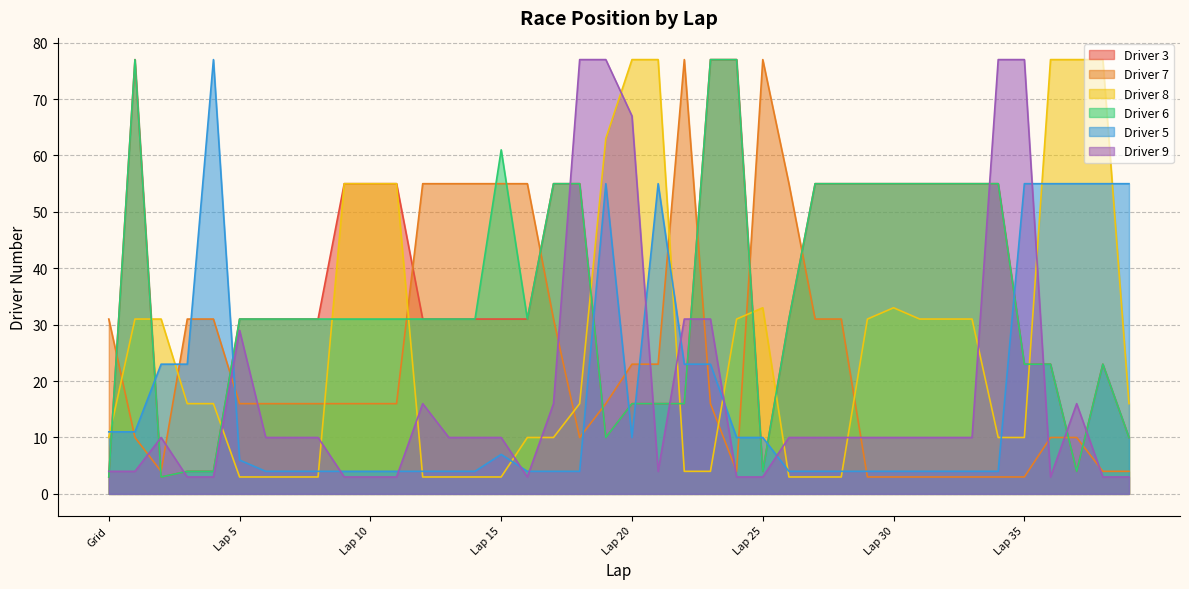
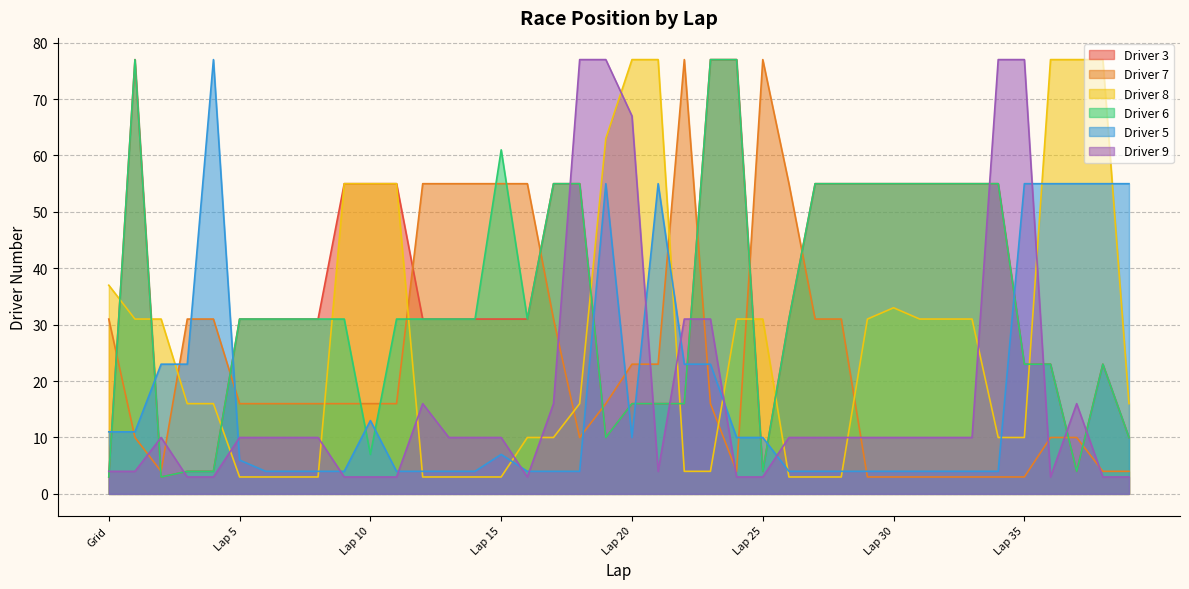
  {
    "Driver 8": {
-     "Grid": 10,
+     "Grid": 37,
      "Lap 5": 3,
      "Lap 15": 3,
      "Lap 20": 77,
-     "Lap 25": 33,
+     "Lap 25": 31,
      "Lap 30": 33,
      "Lap 35": 10
    },
    "Driver 6": {
-     "Lap 10": 31,
+     "Lap 10": 7,
      "Lap 15": 61
    },
    "Driver 5": {
      "Grid": 11,
      "Lap 5": 6,
-     "Lap 10": 4,
+     "Lap 10": 13,
      "Lap 15": 7,
      "Lap 20": 10,
      "Lap 25": 10,
      "Lap 30": 4,
      "Lap 35": 55
    },
    "Driver 9": {
      "Grid": 4,
-     "Lap 5": 29,
+     "Lap 5": 10,
      "Lap 10": 3,
      "Lap 15": 10,
      "Lap 20": 67,
      "Lap 25": 3,
      "Lap 30": 10,
      "Lap 35": 77
    }
  }
